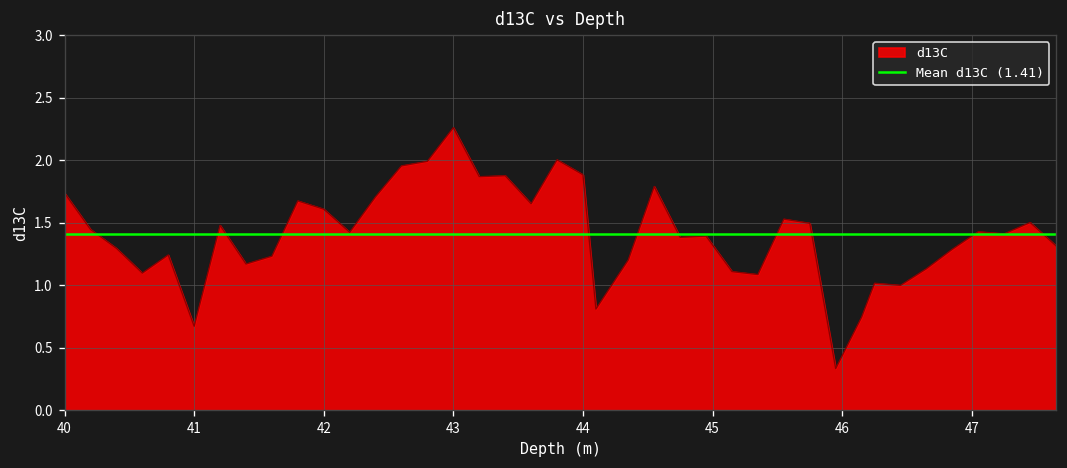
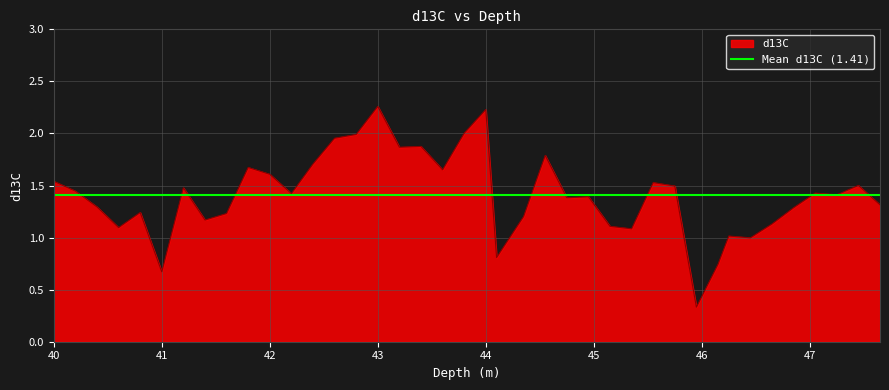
  {
-   "40": 1.74,
+   "40": 1.54,
    "41": 0.67,
    "42": 1.61,
    "43": 2.26,
-   "44": 1.88
+   "44": 2.23
  }
